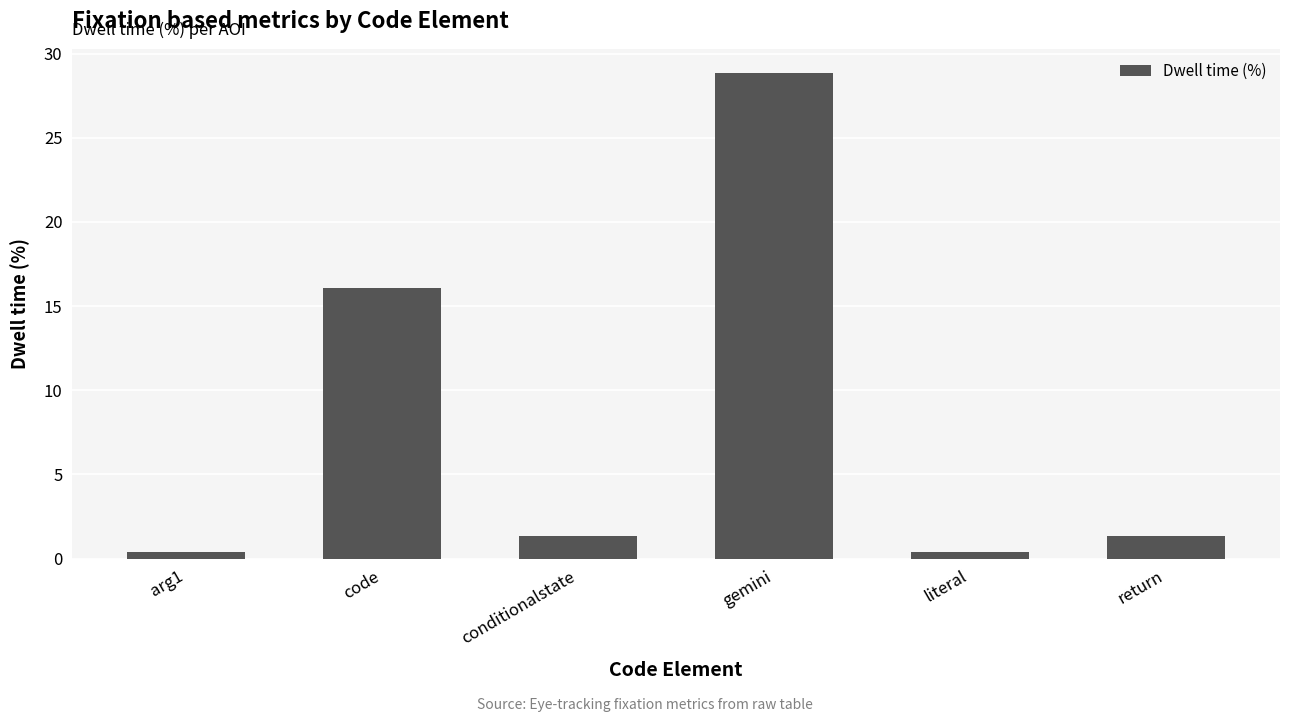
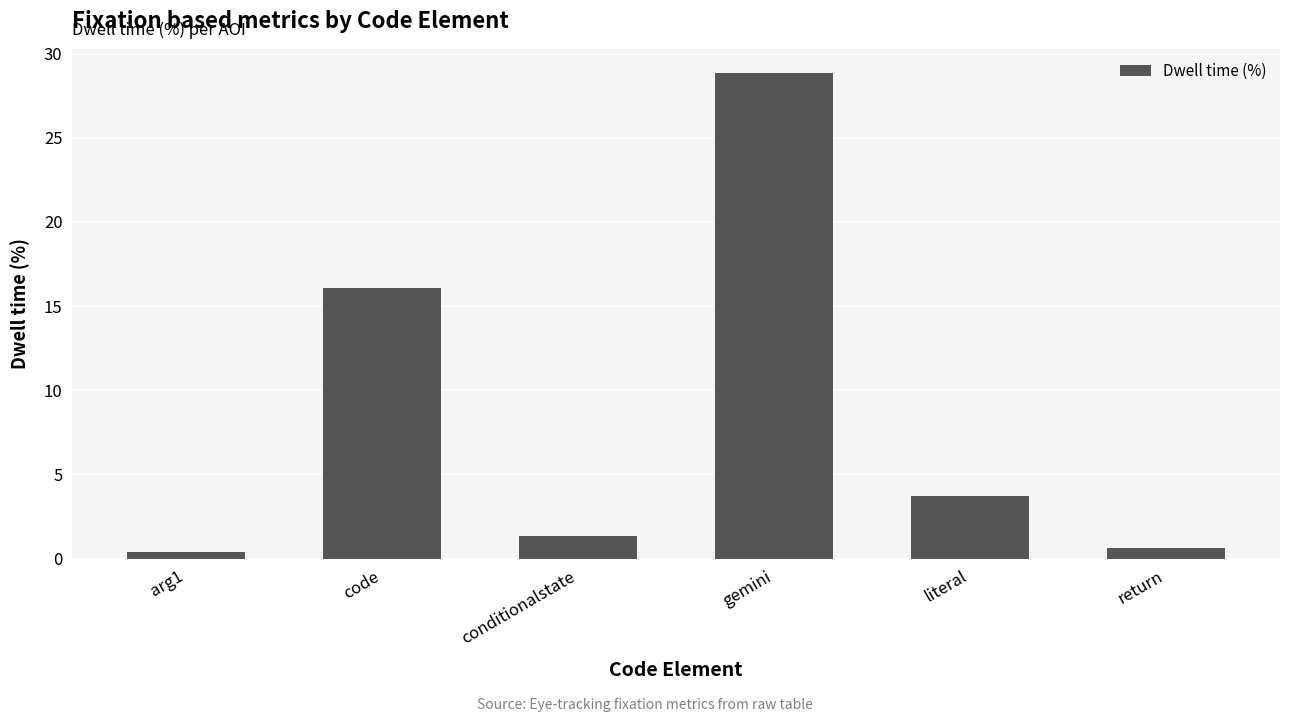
  {
    "arg1": 0.4,
    "code": 16.1,
    "conditionalstate": 1.3,
    "gemini": 28.8,
-   "literal": 0.4,
-   "return": 1.3
+   "literal": 3.7,
+   "return": 0.7
  }
